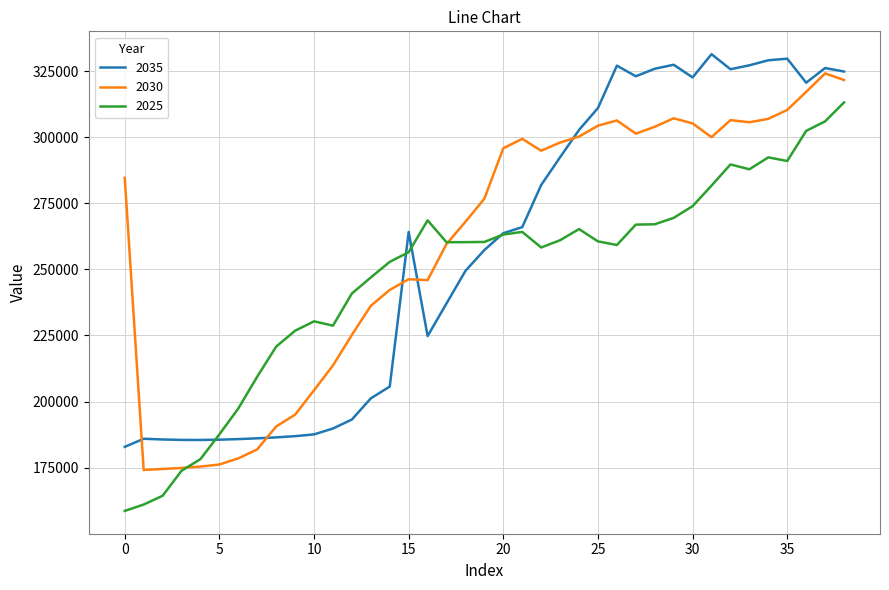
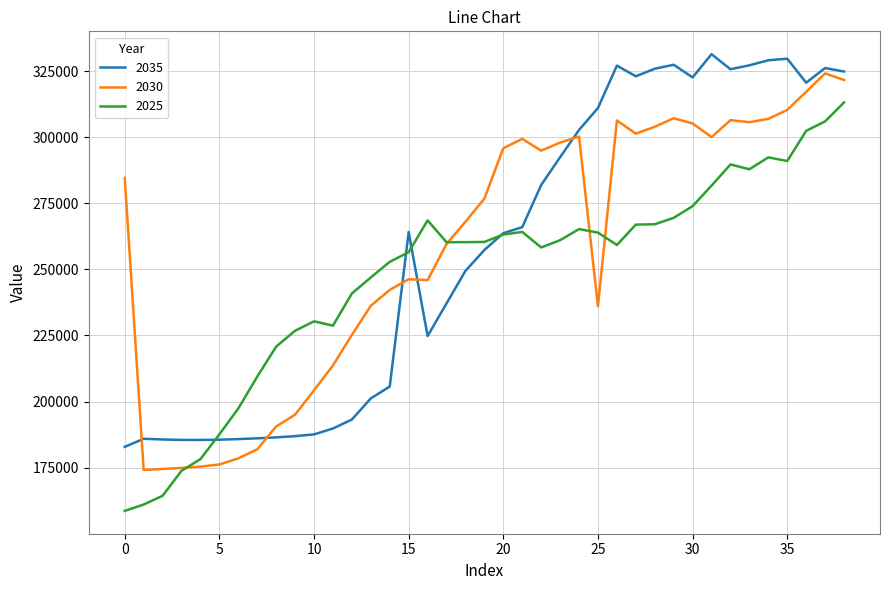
  {
    "2035": {
      "0": 183000,
      "5": 186000,
      "10": 188000,
      "15": 264000,
      "25": 311000,
      "30": 323000,
      "35": 330000
    },
    "2030": {
      "0": 285000,
      "5": 176000,
      "10": 204000,
      "15": 246000,
      "20": 296000,
-     "25": 304000,
+     "25": 236000,
      "30": 305000,
      "35": 310000
    },
    "2025": {
      "0": 159000,
      "5": 188000,
      "10": 230000,
      "15": 256000,
-     "25": 261000,
+     "25": 264000,
      "30": 274000,
      "35": 291000
    }
  }
